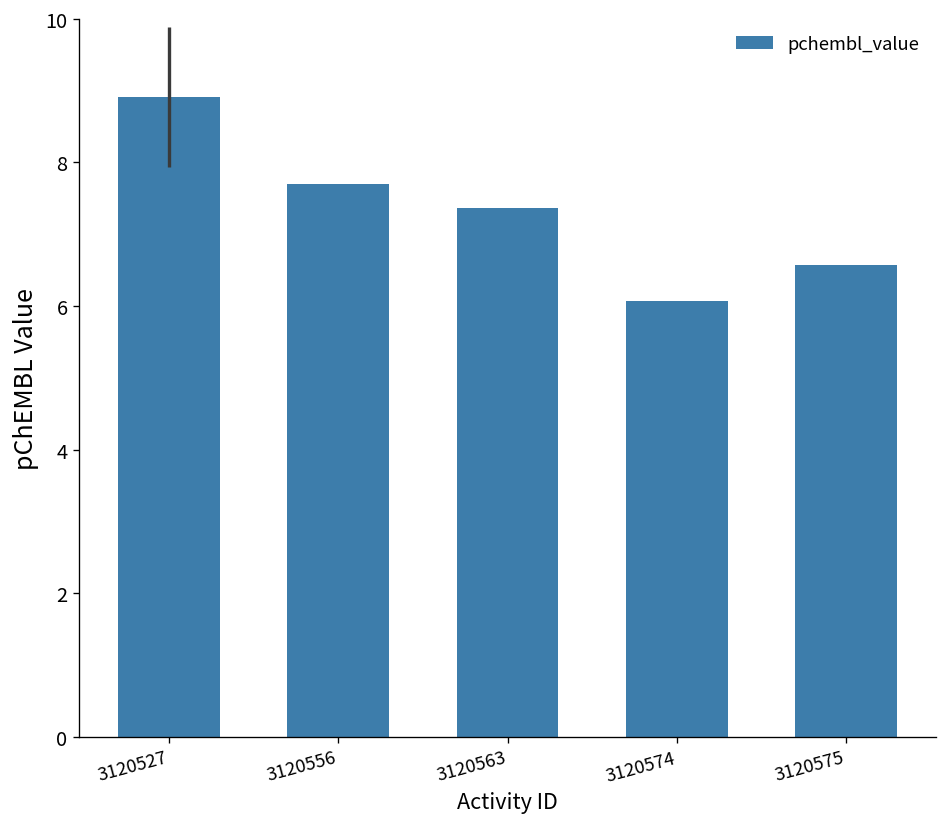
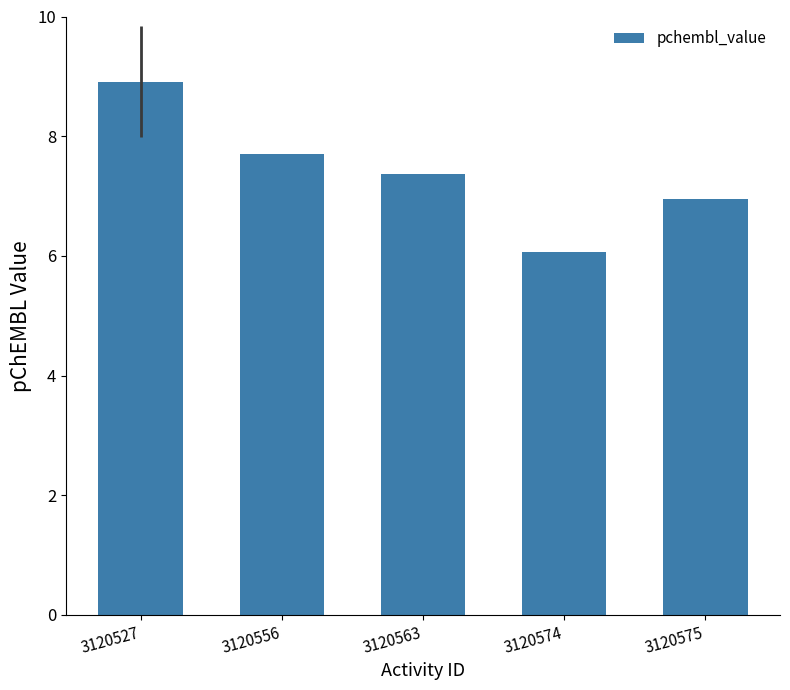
  {
    "3120527": 8.9,
    "3120556": 7.7,
    "3120563": 7.4,
    "3120574": 6.1,
-   "3120575": 6.6
+   "3120575": 7.0
  }
